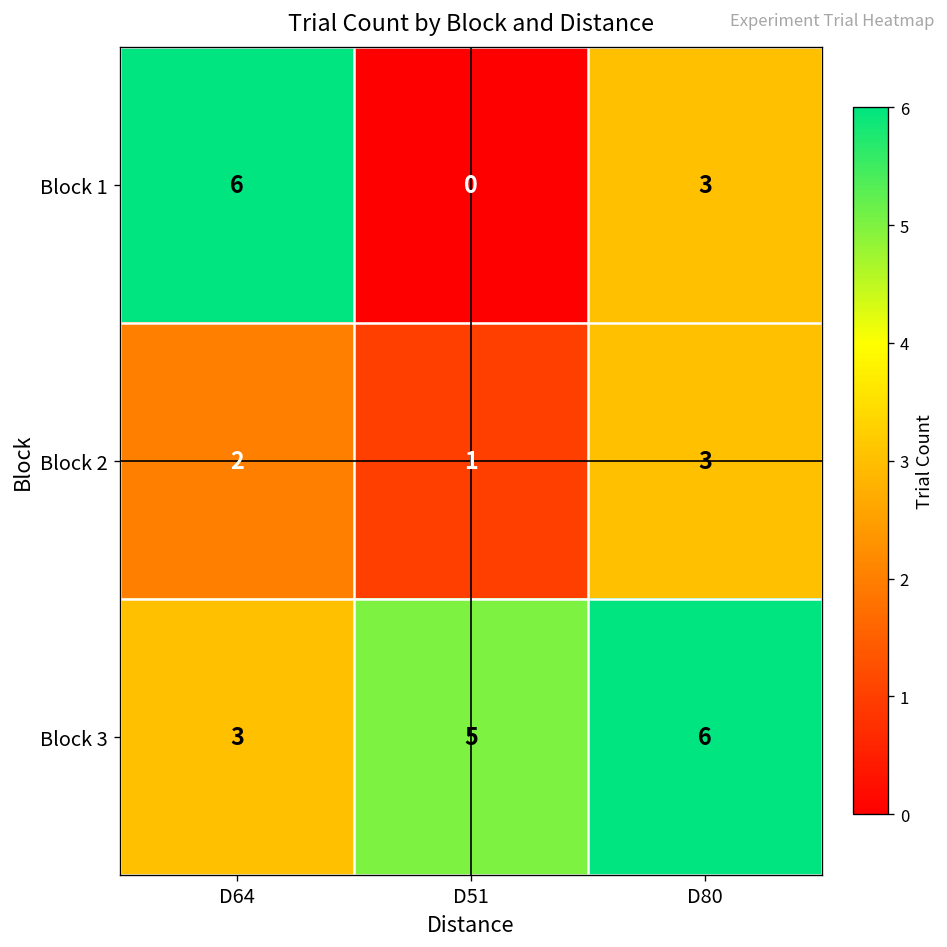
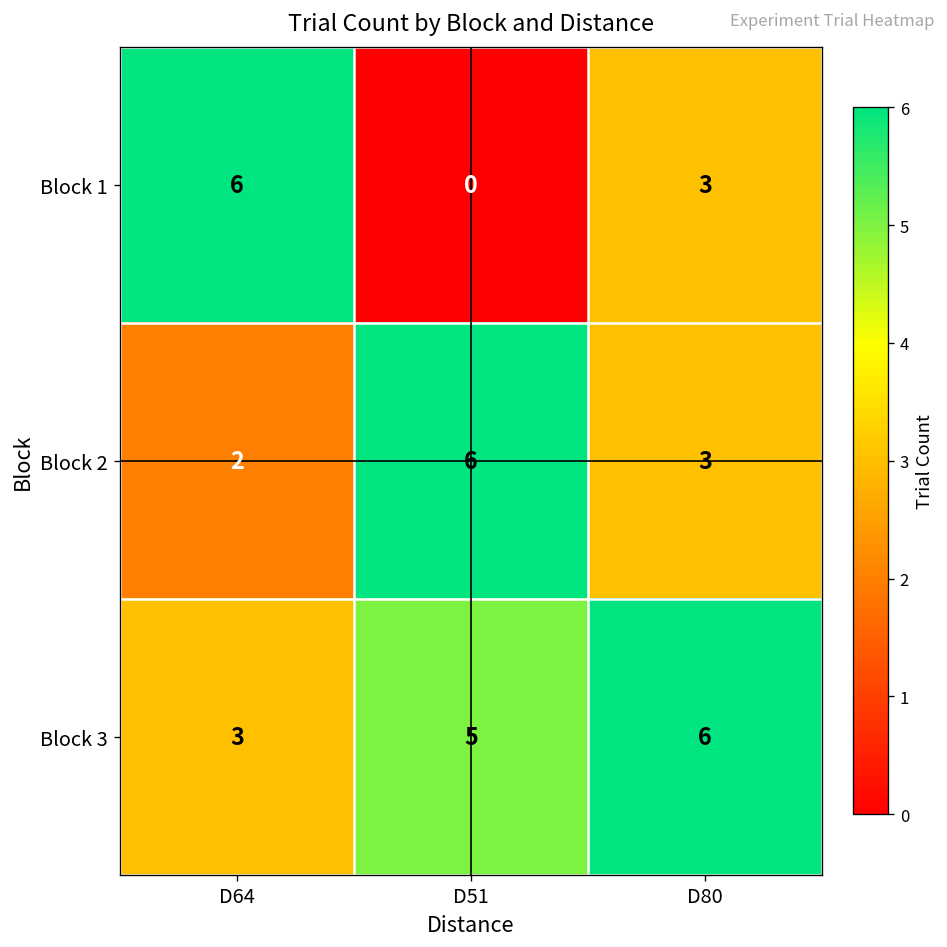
  {
    "Block 1": {
      "D64": 6,
      "D51": 0,
      "D80": 3
    },
    "Block 2": {
      "D64": 2,
-     "D51": 1,
+     "D51": 6,
      "D80": 3
    },
    "Block 3": {
      "D64": 3,
      "D51": 5,
      "D80": 6
    }
  }
